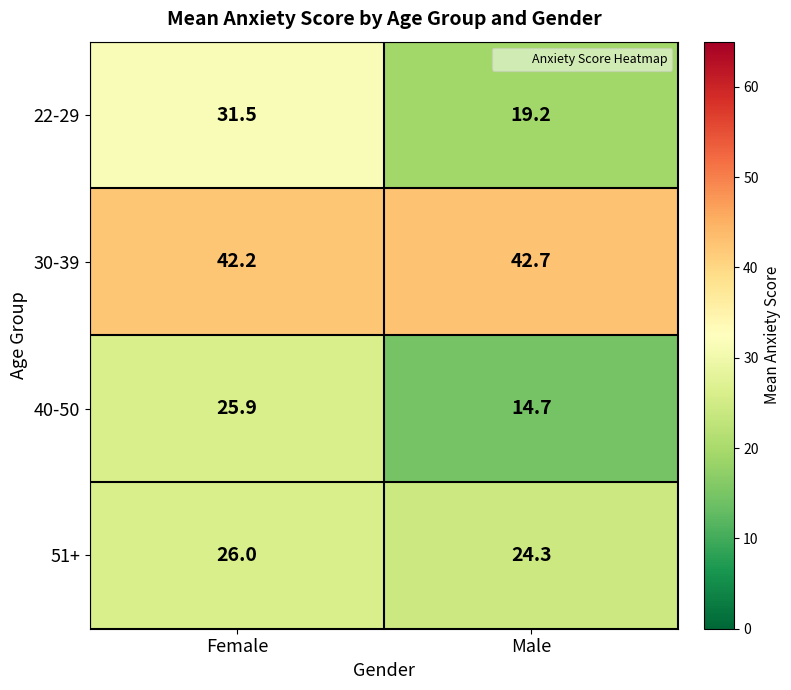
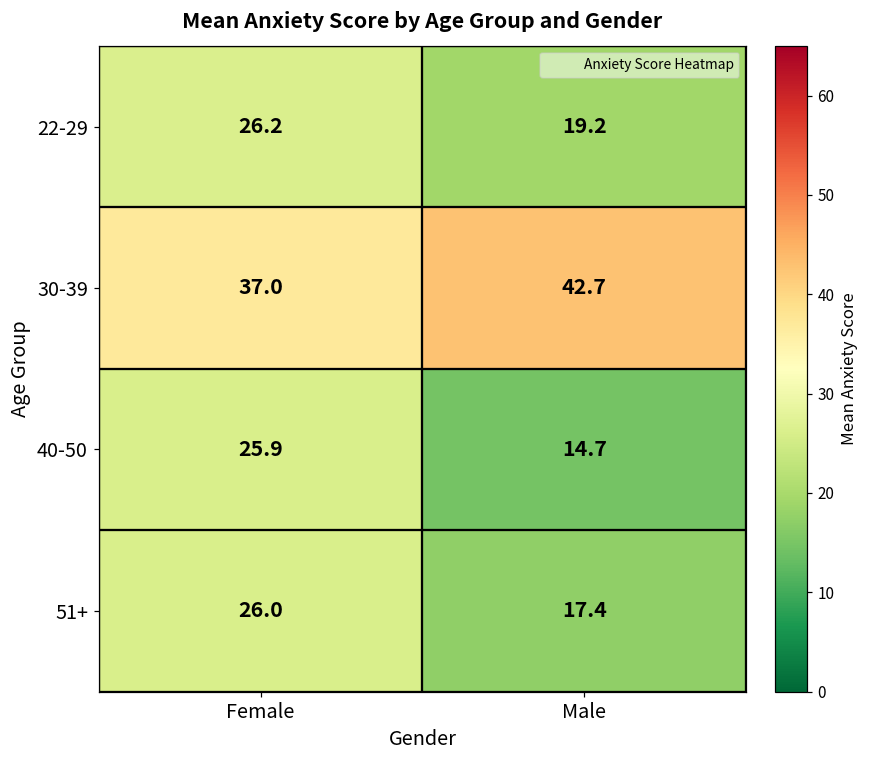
  {
    "22-29": {
-     "Female": 31.5,
+     "Female": 26.2,
      "Male": 19.2
    },
    "30-39": {
-     "Female": 42.2,
+     "Female": 37.0,
      "Male": 42.7
    },
    "40-50": {
      "Female": 25.9,
      "Male": 14.7
    },
    "51+": {
      "Female": 26.0,
-     "Male": 24.3
+     "Male": 17.4
    }
  }
